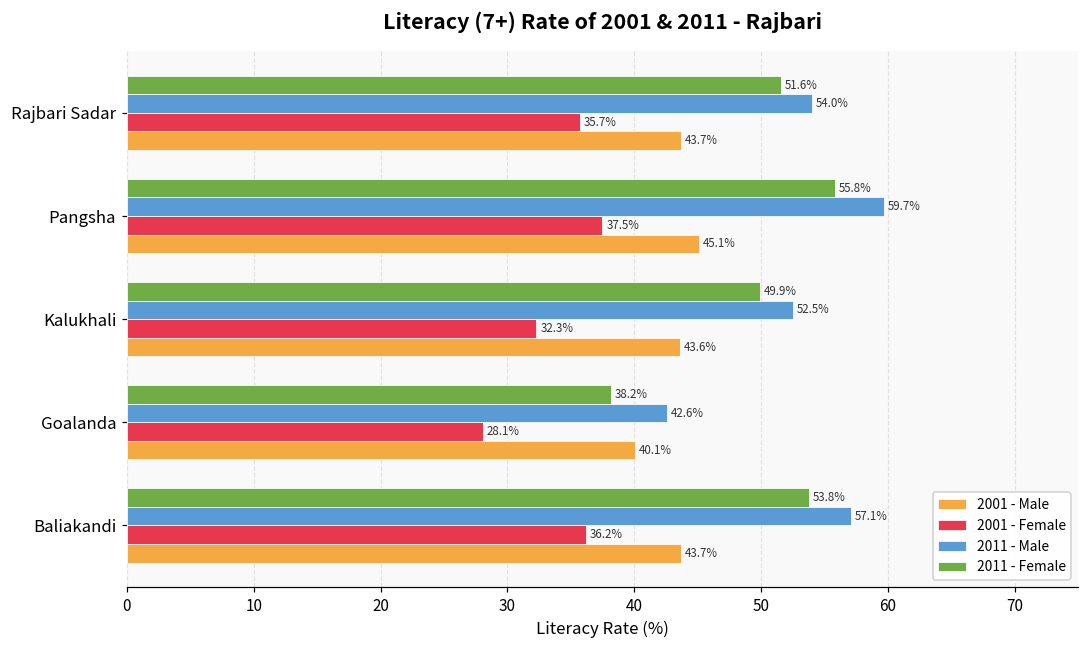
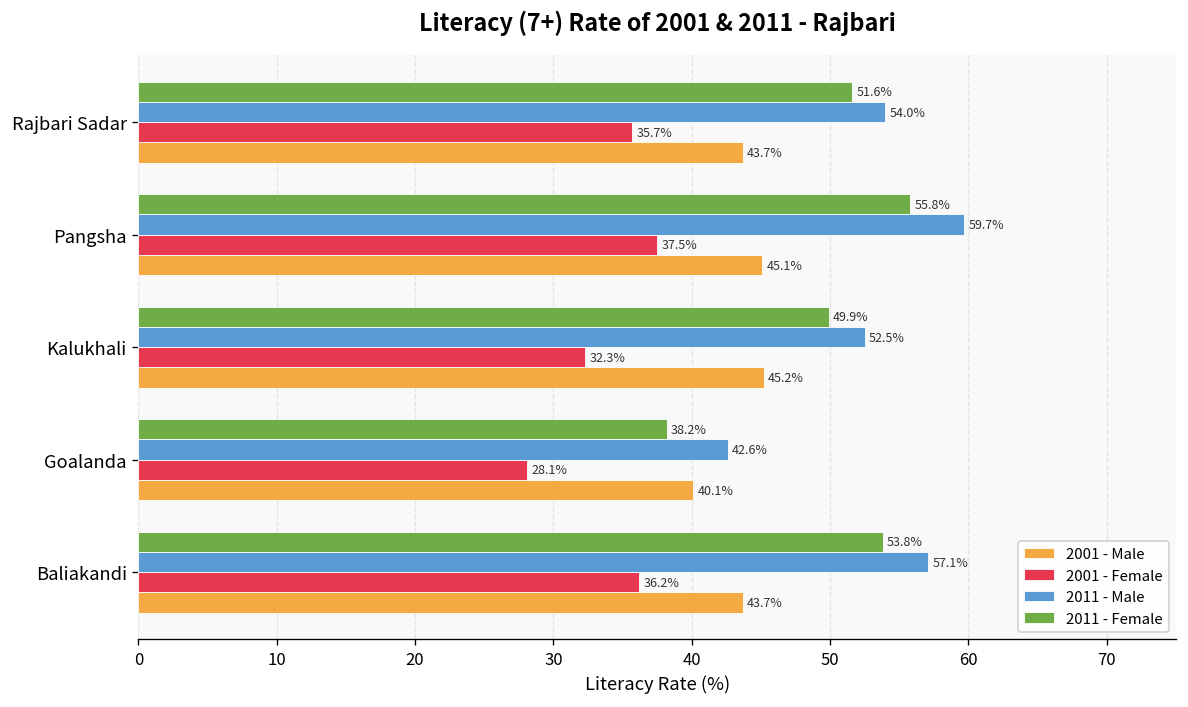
  {
    "2001 - Male": {
      "Rajbari Sadar": "43.7%",
      "Pangsha": "45.1%",
-     "Kalukhali": "43.6%",
+     "Kalukhali": "45.2%",
      "Goalanda": "40.1%",
      "Baliakandi": "43.7%"
    },
    "2001 - Female": {
      "Rajbari Sadar": "35.7%",
      "Pangsha": "37.5%",
      "Kalukhali": "32.3%",
      "Goalanda": "28.1%",
      "Baliakandi": "36.2%"
    },
    "2011 - Male": {
      "Rajbari Sadar": "54.0%",
      "Pangsha": "59.7%",
      "Kalukhali": "52.5%",
      "Goalanda": "42.6%",
      "Baliakandi": "57.1%"
    },
    "2011 - Female": {
      "Rajbari Sadar": "51.6%",
      "Pangsha": "55.8%",
      "Kalukhali": "49.9%",
      "Goalanda": "38.2%",
      "Baliakandi": "53.8%"
    }
  }
